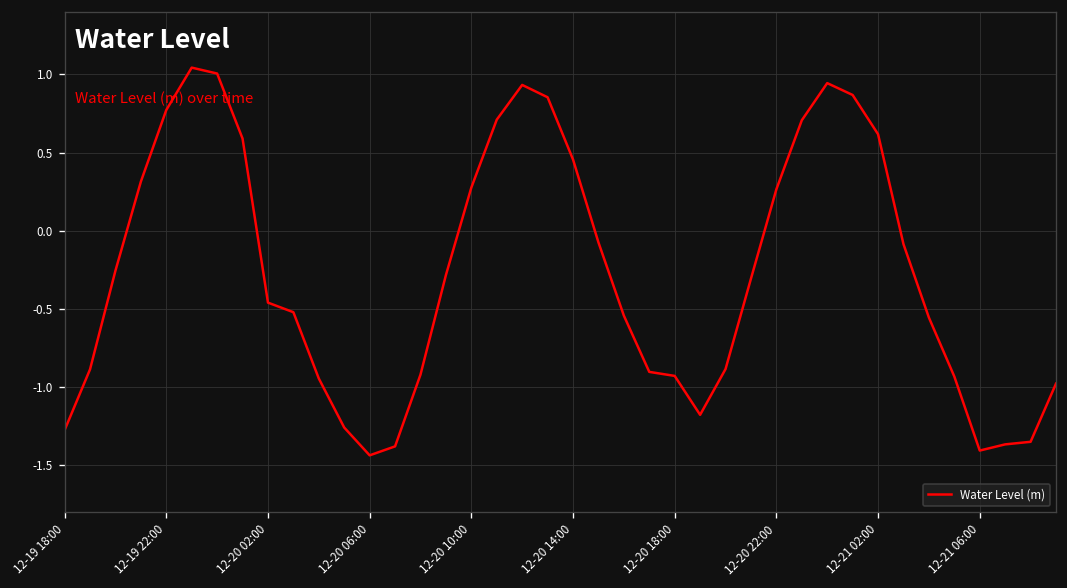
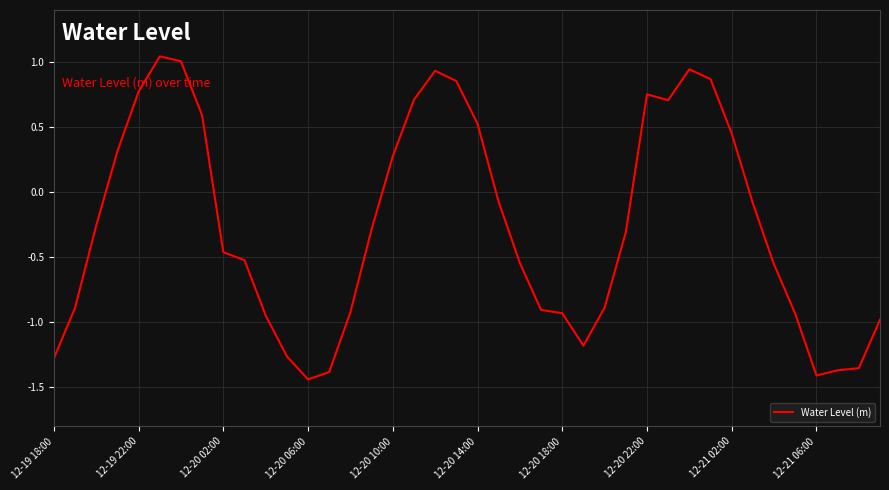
  {
    "12-19 18:00": -1.28,
    "12-19 22:00": 0.77,
    "12-20 02:00": -0.46,
    "12-20 06:00": -1.44,
    "12-20 10:00": 0.28,
-   "12-20 14:00": 0.46,
+   "12-20 14:00": 0.53,
    "12-20 18:00": -0.93,
-   "12-20 22:00": 0.26,
-   "12-21 02:00": 0.62,
+   "12-20 22:00": 0.75,
+   "12-21 02:00": 0.45,
    "12-21 06:00": -1.41
  }
